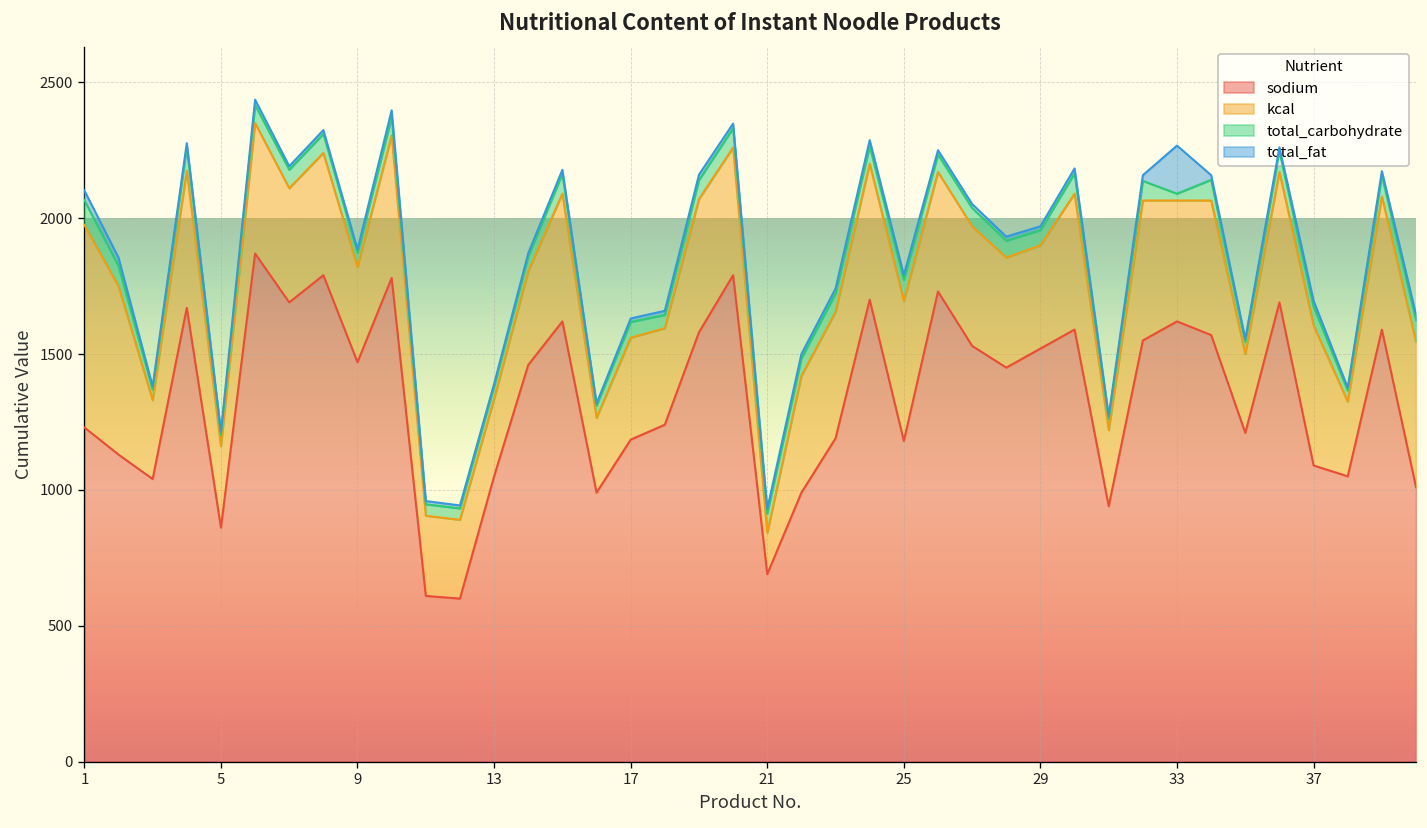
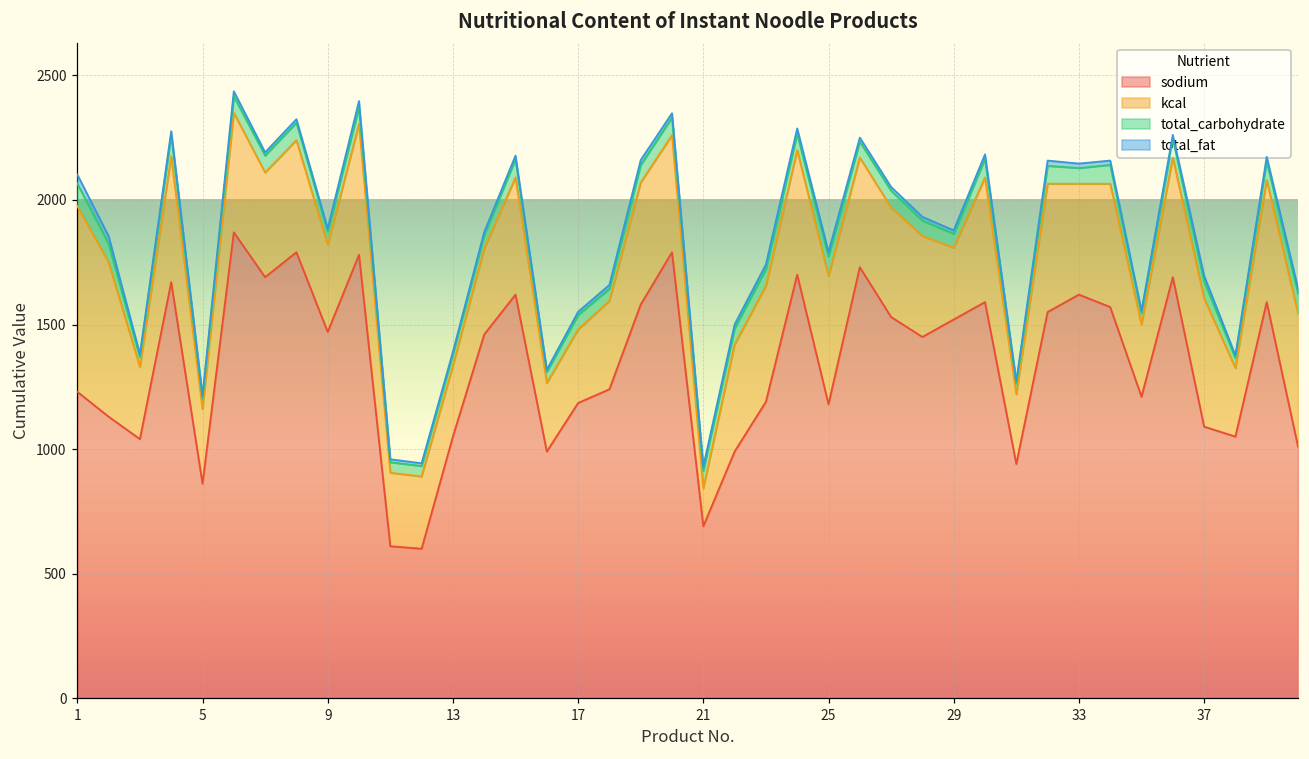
  {
    "sodium": {
      "1": 1230,
      "5": 860,
      "9": 1470,
      "13": 1050,
      "17": 1190,
      "21": 690,
      "25": 1180,
      "29": 1520,
      "33": 1620,
      "37": 1090
    },
    "kcal": {
      "1": 750,
      "5": 300,
      "9": 350,
      "13": 290,
-     "17": 380,
+     "17": 300,
      "21": 150,
      "25": 520,
-     "29": 380,
+     "29": 290,
      "33": 450,
      "37": 520
    },
    "total_carbohydrate": {
      "1": 90,
      "5": 40,
      "9": 50,
      "17": 60,
      "21": 70,
      "25": 80,
      "29": 60,
-     "33": 30,
+     "33": 60,
      "37": 70
    },
    "total_fat": {
      "1": 40,
      "5": 10,
      "9": 10,
      "17": 10,
      "21": 20,
      "25": 20,
      "29": 10,
-     "33": 180,
+     "33": 20,
      "37": 20
    }
  }
